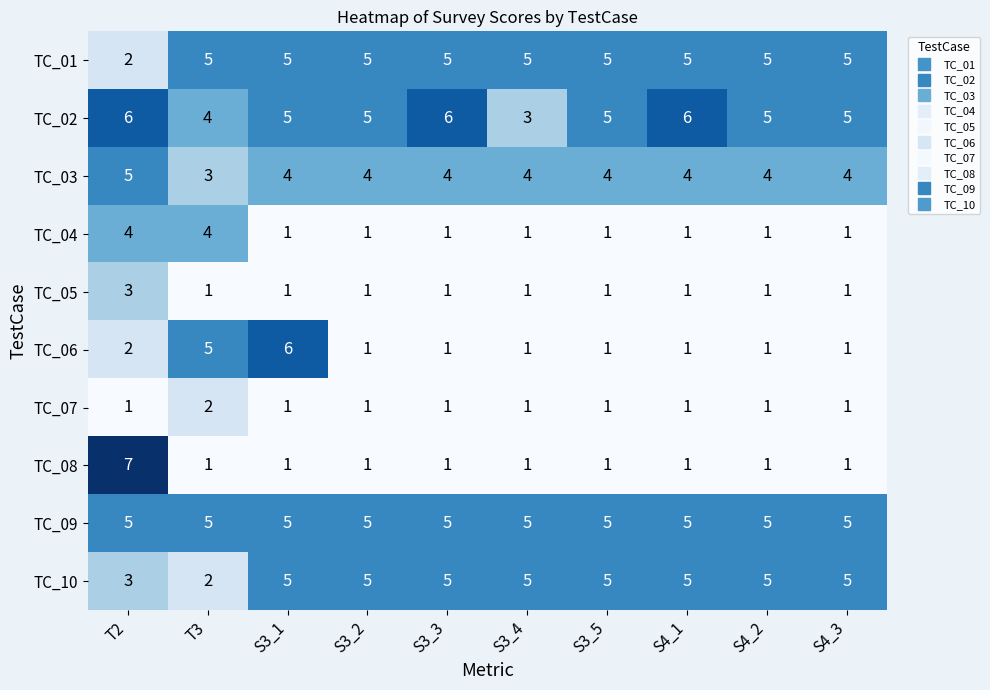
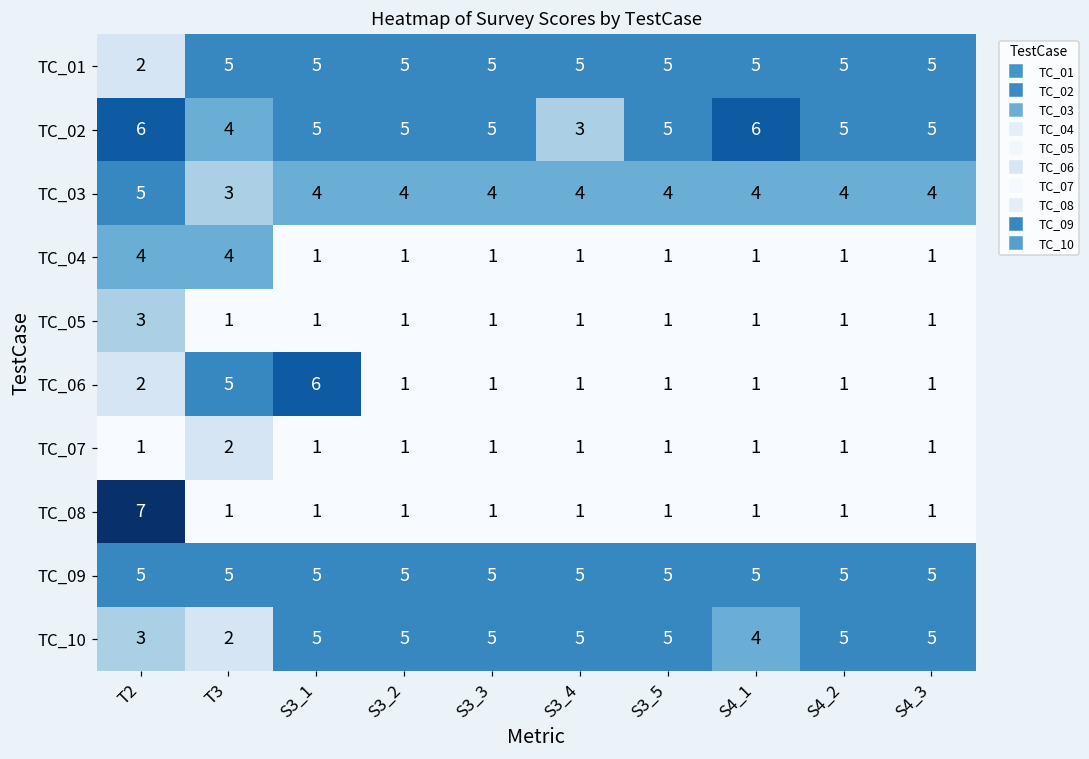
  {
    "TC_01": {
      "T2": 2,
      "T3": 5,
      "S3_1": 5,
      "S3_2": 5,
      "S3_3": 5,
      "S3_4": 5,
      "S3_5": 5,
      "S4_1": 5,
      "S4_2": 5,
      "S4_3": 5
    },
    "TC_02": {
      "T2": 6,
      "T3": 4,
      "S3_1": 5,
      "S3_2": 5,
-     "S3_3": 6,
+     "S3_3": 5,
      "S3_4": 3,
      "S3_5": 5,
      "S4_1": 6,
      "S4_2": 5,
      "S4_3": 5
    },
    "TC_03": {
      "T2": 5,
      "T3": 3,
      "S3_1": 4,
      "S3_2": 4,
      "S3_3": 4,
      "S3_4": 4,
      "S3_5": 4,
      "S4_1": 4,
      "S4_2": 4,
      "S4_3": 4
    },
    "TC_04": {
      "T2": 4,
      "T3": 4,
      "S3_1": 1,
      "S3_2": 1,
      "S3_3": 1,
      "S3_4": 1,
      "S3_5": 1,
      "S4_1": 1,
      "S4_2": 1,
      "S4_3": 1
    },
    "TC_05": {
      "T2": 3,
      "T3": 1,
      "S3_1": 1,
      "S3_2": 1,
      "S3_3": 1,
      "S3_4": 1,
      "S3_5": 1,
      "S4_1": 1,
      "S4_2": 1,
      "S4_3": 1
    },
    "TC_06": {
      "T2": 2,
      "T3": 5,
      "S3_1": 6,
      "S3_2": 1,
      "S3_3": 1,
      "S3_4": 1,
      "S3_5": 1,
      "S4_1": 1,
      "S4_2": 1,
      "S4_3": 1
    },
    "TC_07": {
      "T2": 1,
      "T3": 2,
      "S3_1": 1,
      "S3_2": 1,
      "S3_3": 1,
      "S3_4": 1,
      "S3_5": 1,
      "S4_1": 1,
      "S4_2": 1,
      "S4_3": 1
    },
    "TC_08": {
      "T2": 7,
      "T3": 1,
      "S3_1": 1,
      "S3_2": 1,
      "S3_3": 1,
      "S3_4": 1,
      "S3_5": 1,
      "S4_1": 1,
      "S4_2": 1,
      "S4_3": 1
    },
    "TC_09": {
      "T2": 5,
      "T3": 5,
      "S3_1": 5,
      "S3_2": 5,
      "S3_3": 5,
      "S3_4": 5,
      "S3_5": 5,
      "S4_1": 5,
      "S4_2": 5,
      "S4_3": 5
    },
    "TC_10": {
      "T2": 3,
      "T3": 2,
      "S3_1": 5,
      "S3_2": 5,
      "S3_3": 5,
      "S3_4": 5,
      "S3_5": 5,
-     "S4_1": 5,
+     "S4_1": 4,
      "S4_2": 5,
      "S4_3": 5
    }
  }
